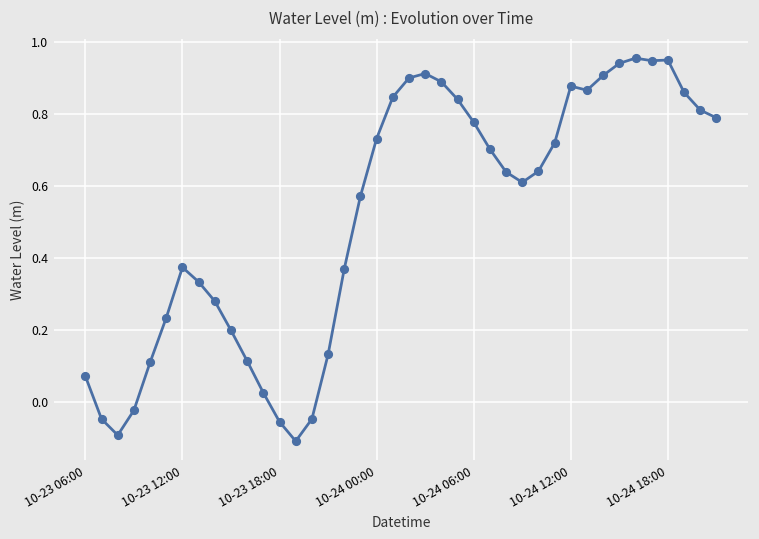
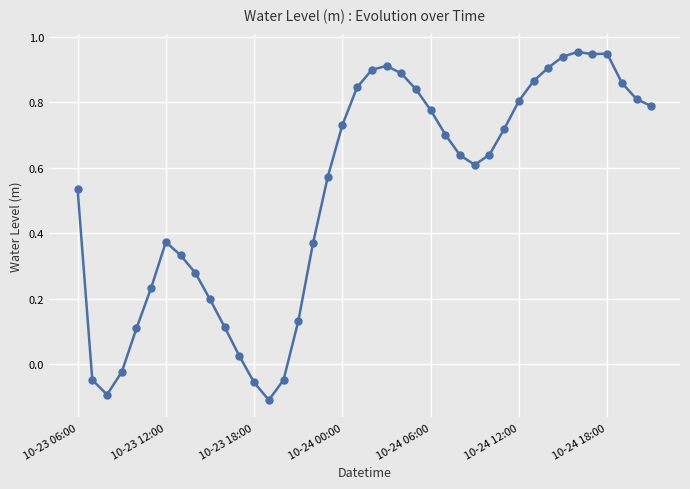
  {
-   "10-23 06:00": 0.07,
+   "10-23 06:00": 0.53,
    "10-23 12:00": 0.37,
    "10-23 18:00": -0.06,
    "10-24 00:00": 0.73,
    "10-24 06:00": 0.78,
-   "10-24 12:00": 0.88,
+   "10-24 12:00": 0.80,
    "10-24 18:00": 0.95
  }
